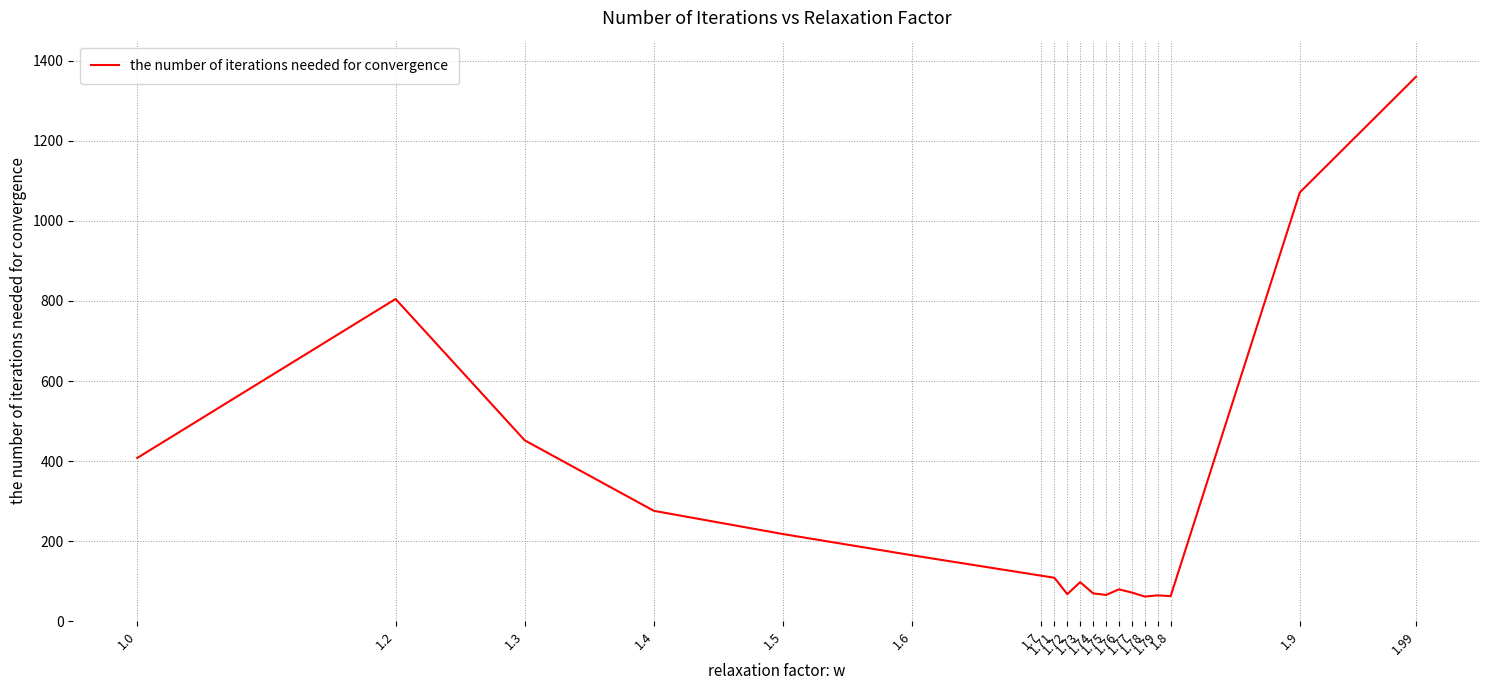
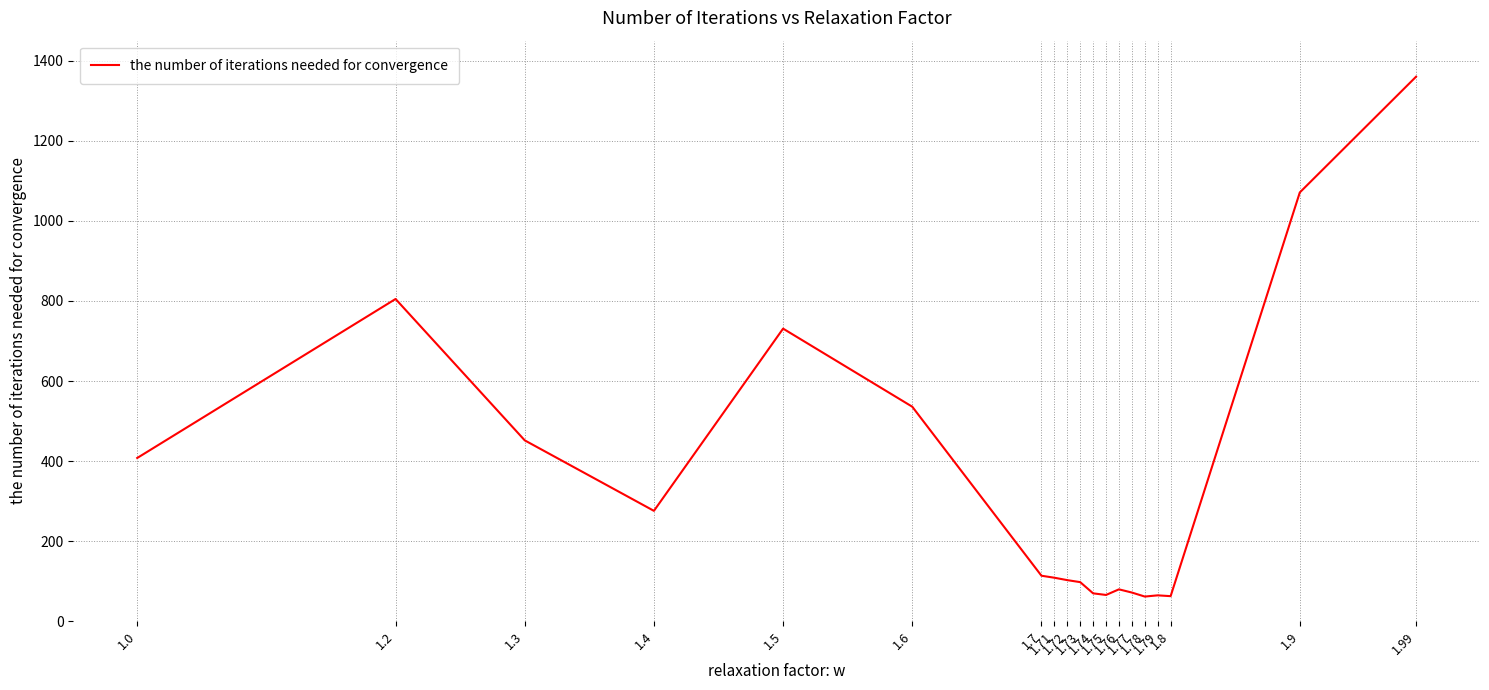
  {
    "1.0": 410,
    "1.2": 810,
    "1.3": 450,
    "1.4": 280,
-   "1.5": 220,
-   "1.6": 170,
+   "1.5": 730,
+   "1.6": 540,
    "1.7": 110,
    "1.71": 110,
-   "1.72": 70,
+   "1.72": 100,
    "1.73": 100,
    "1.74": 70,
    "1.75": 70,
    "1.76": 80,
    "1.77": 70,
    "1.78": 60,
    "1.79": 70,
    "1.8": 60,
    "1.9": 1070,
    "1.99": 1360
  }
